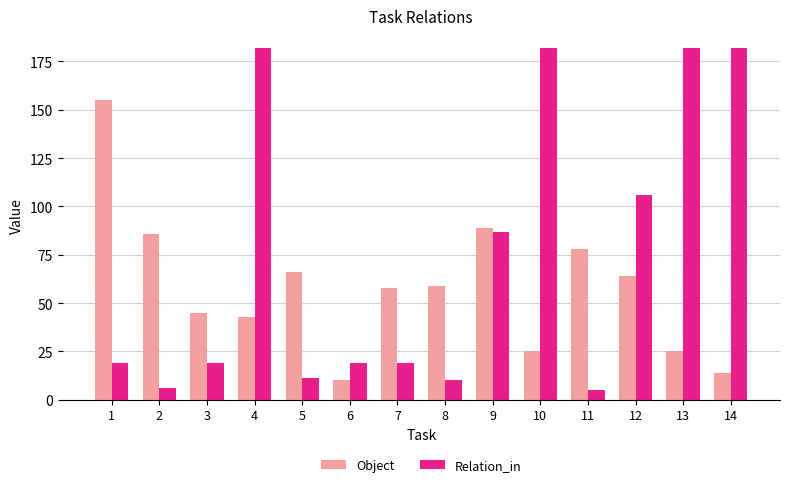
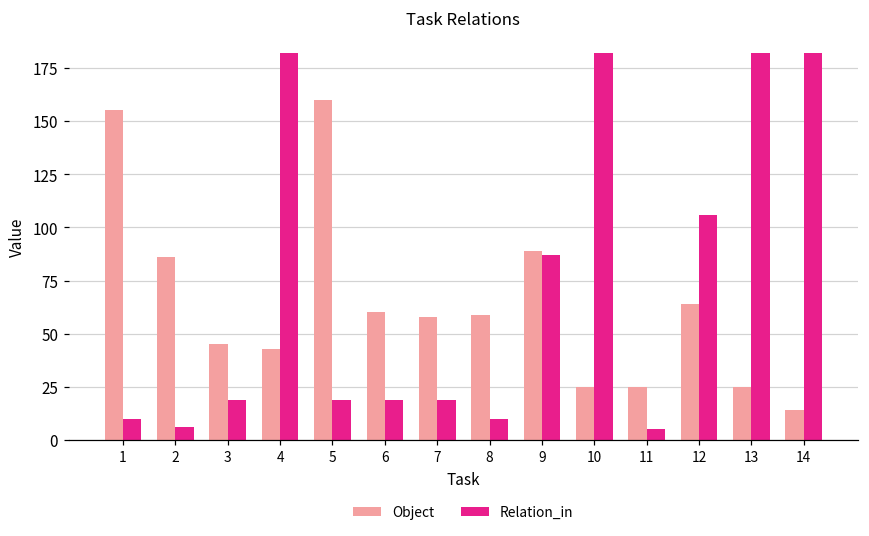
  {
    "Object": {
      "1": 155,
      "2": 86,
      "3": 45,
      "4": 43,
-     "5": 66,
-     "6": 10,
+     "5": 160,
+     "6": 60,
      "7": 58,
      "8": 59,
      "9": 89,
      "10": 25,
-     "11": 78,
+     "11": 25,
      "12": 64,
      "13": 25,
      "14": 14
    },
    "Relation_in": {
-     "1": 19,
+     "1": 10,
      "2": 6,
      "3": 19,
      "4": 182,
-     "5": 11,
+     "5": 19,
      "6": 19,
      "7": 19,
      "8": 10,
      "9": 87,
      "10": 182,
      "11": 5,
      "12": 106,
      "13": 182,
      "14": 182
    }
  }
